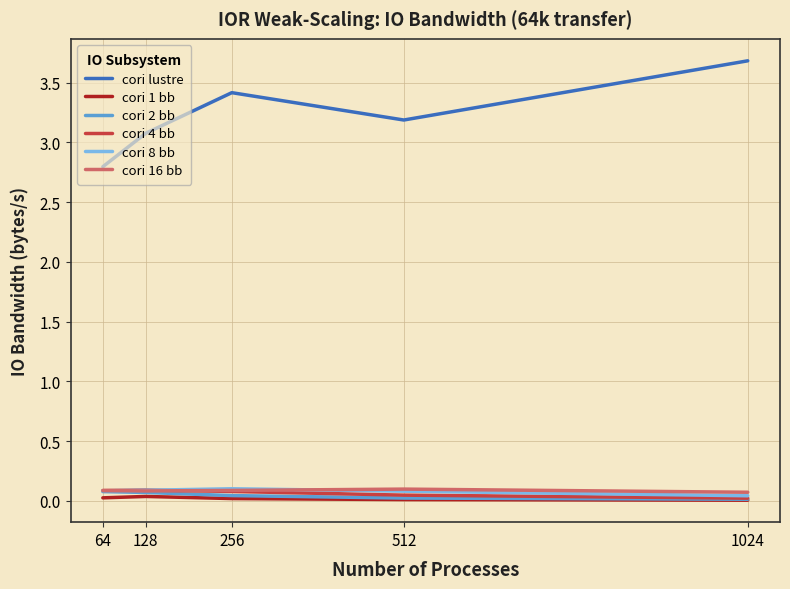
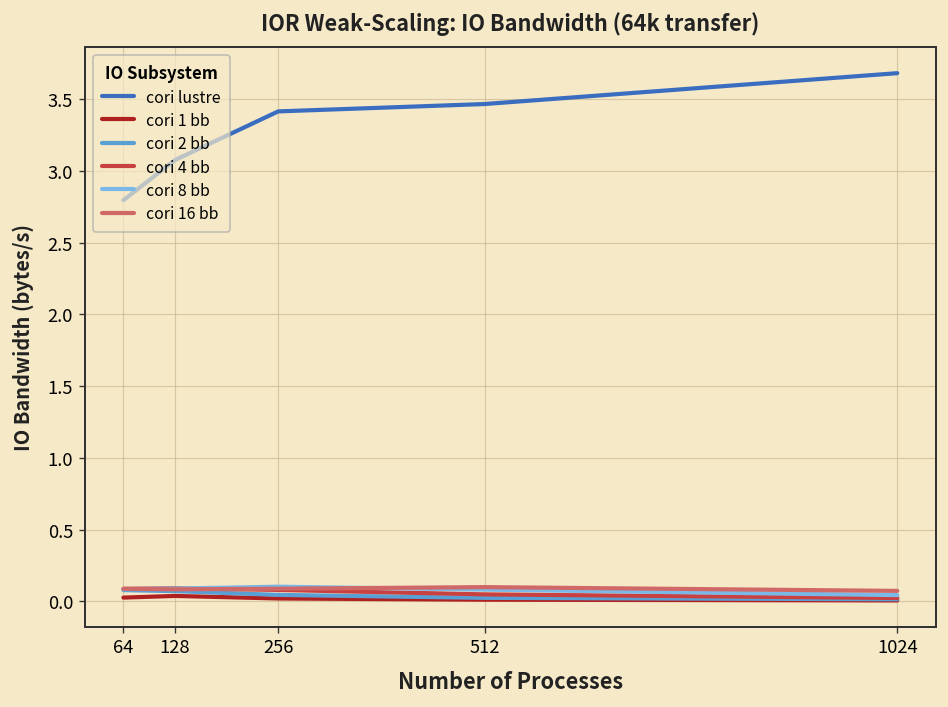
  {
    "cori lustre": {
      "256": 3.41,
-     "512": 3.19,
+     "512": 3.47,
      "1024": 3.68
    }
  }
